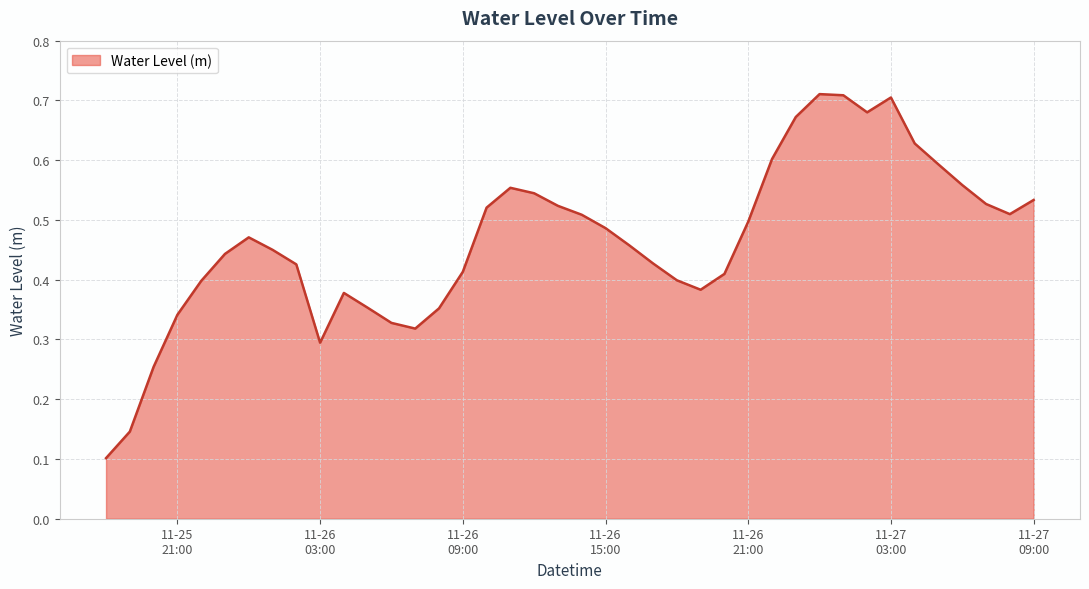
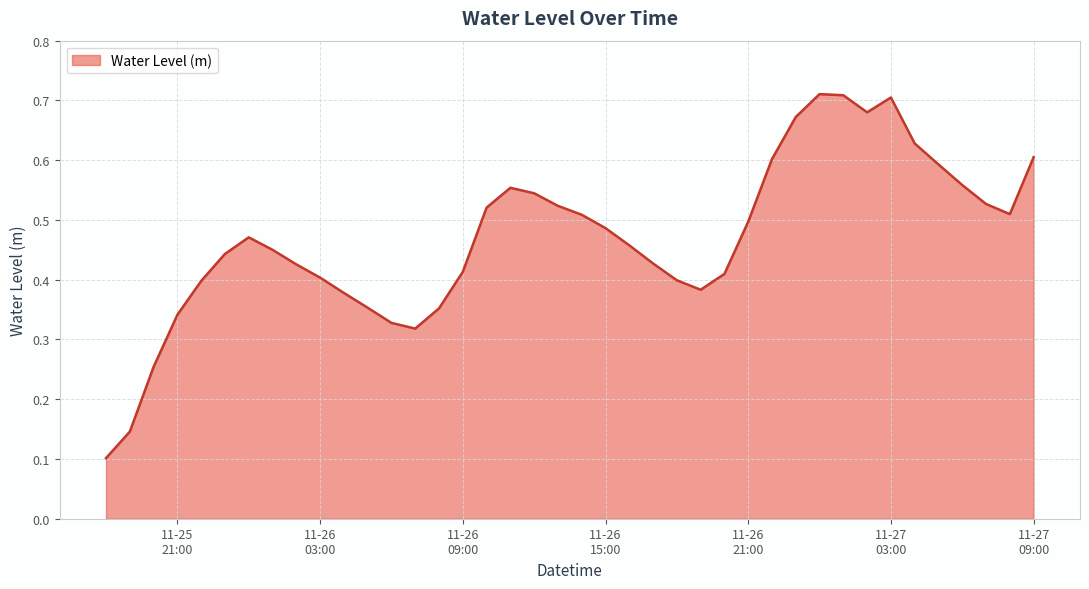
  {
    "11-25 21:00": 0.34,
-   "11-26 03:00": 0.29,
+   "11-26 03:00": 0.40,
    "11-26 09:00": 0.41,
    "11-26 15:00": 0.49,
    "11-26 21:00": 0.50,
    "11-27 03:00": 0.70,
-   "11-27 09:00": 0.53
+   "11-27 09:00": 0.61
  }
